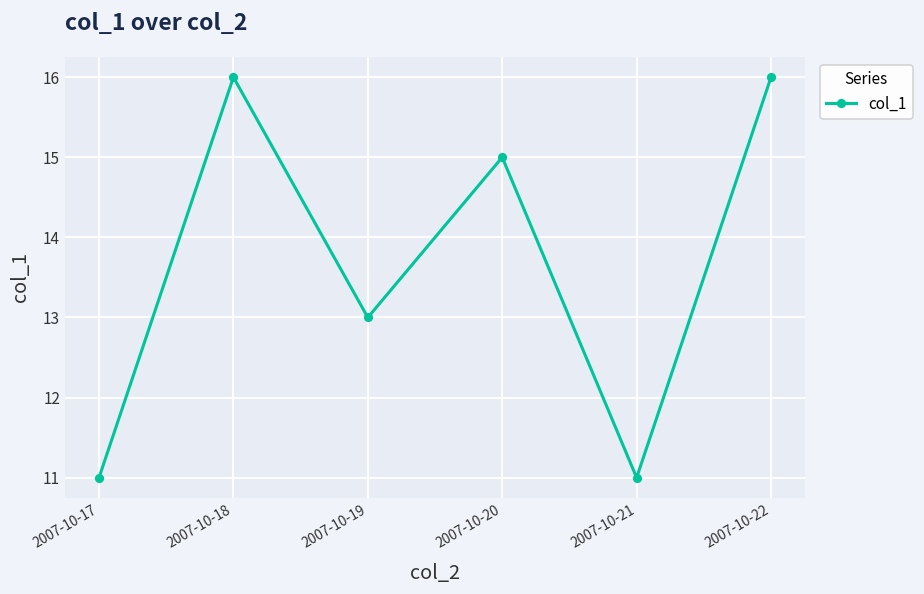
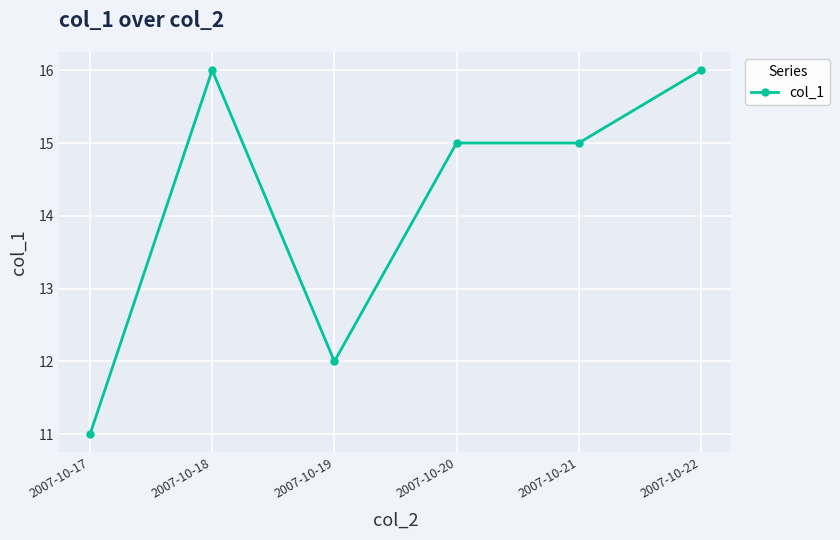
  {
    "2007-10-17": 11,
    "2007-10-18": 16,
-   "2007-10-19": 13,
+   "2007-10-19": 12,
    "2007-10-20": 15,
-   "2007-10-21": 11,
+   "2007-10-21": 15,
    "2007-10-22": 16
  }
